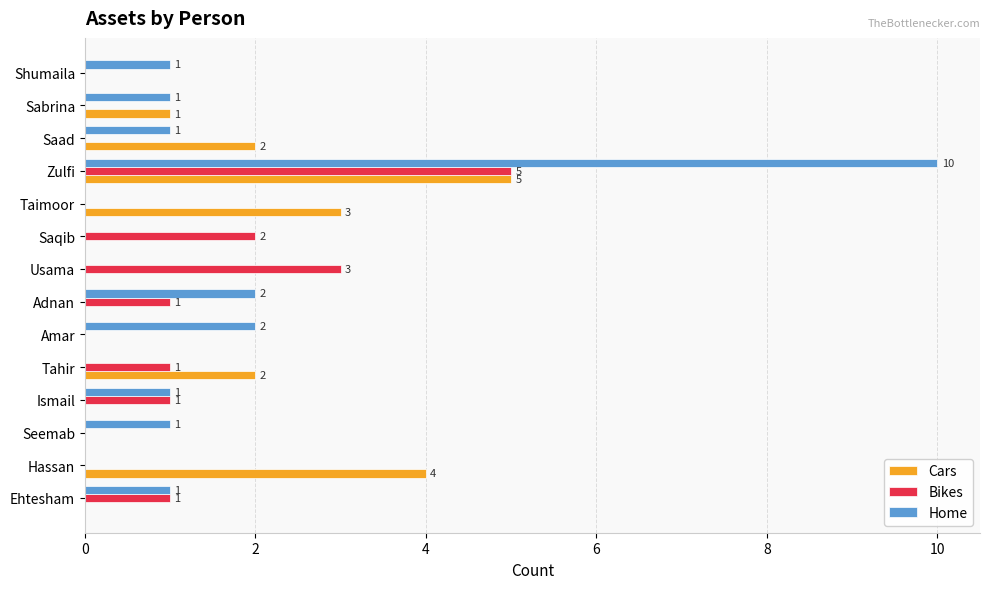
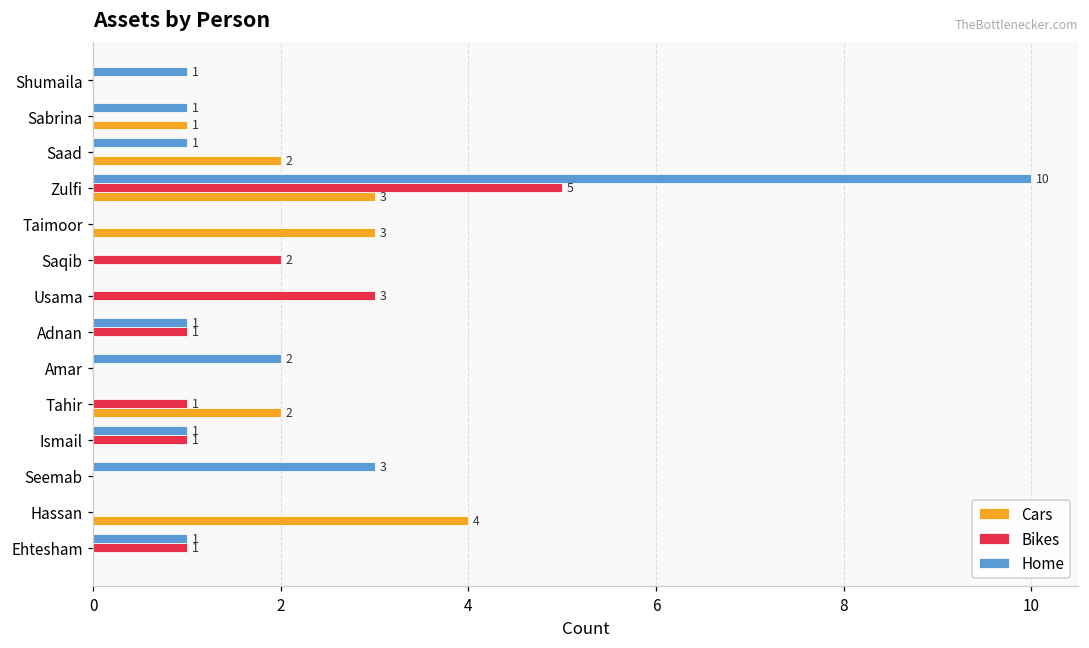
  {
    "Cars": {
      "Sabrina": 1,
      "Saad": 2,
-     "Zulfi": 5,
+     "Zulfi": 3,
      "Taimoor": 3,
      "Tahir": 2,
      "Hassan": 4
    },
    "Bikes": {
      "Zulfi": 5,
      "Saqib": 2,
      "Usama": 3,
      "Tahir": 1
    },
    "Home": {
      "Shumaila": 1,
      "Sabrina": 1,
      "Saad": 1,
      "Zulfi": 10,
-     "Adnan": 2,
+     "Adnan": 1,
      "Amar": 2,
-     "Seemab": 1
+     "Seemab": 3
    }
  }
